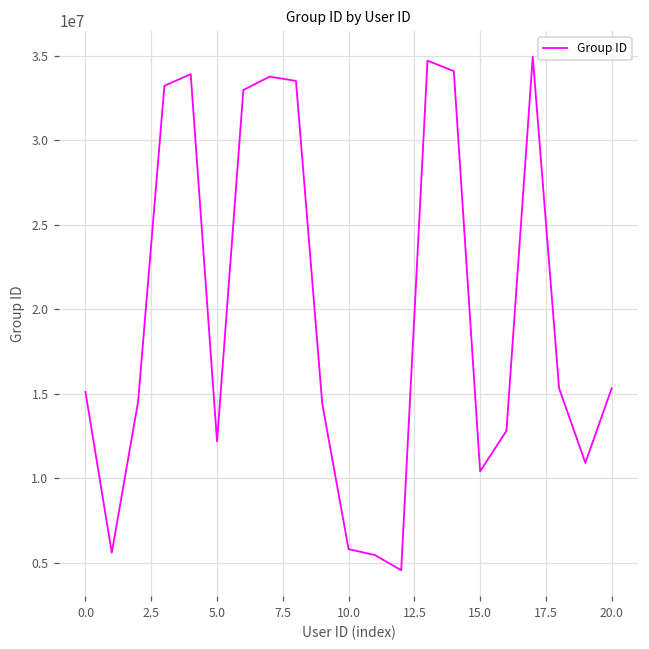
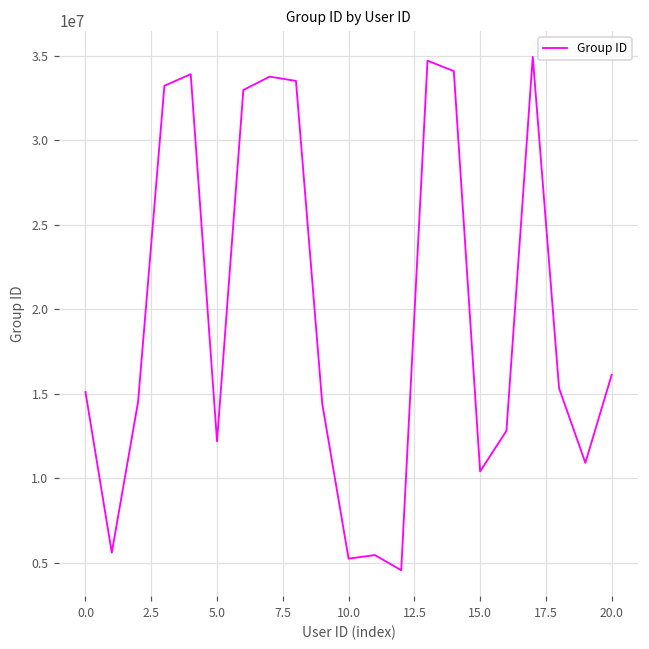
  {
    "0.0": 15100000,
    "5.0": 12200000,
-   "10.0": 5800000,
+   "10.0": 5200000,
    "15.0": 10400000,
-   "20.0": 15300000
+   "20.0": 16100000
  }
